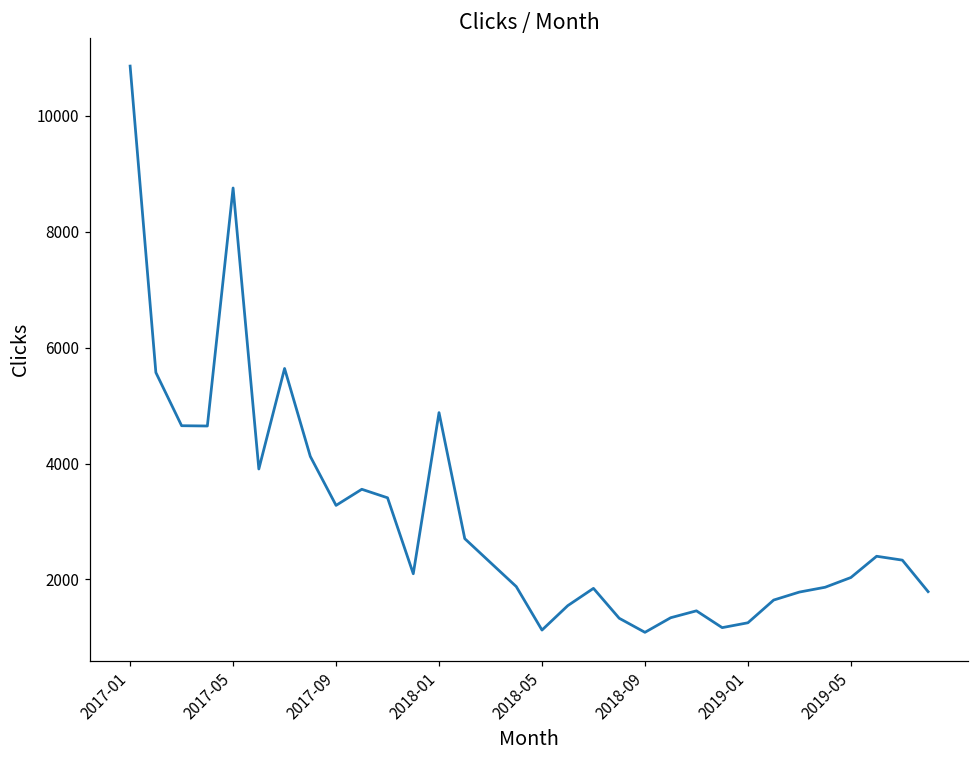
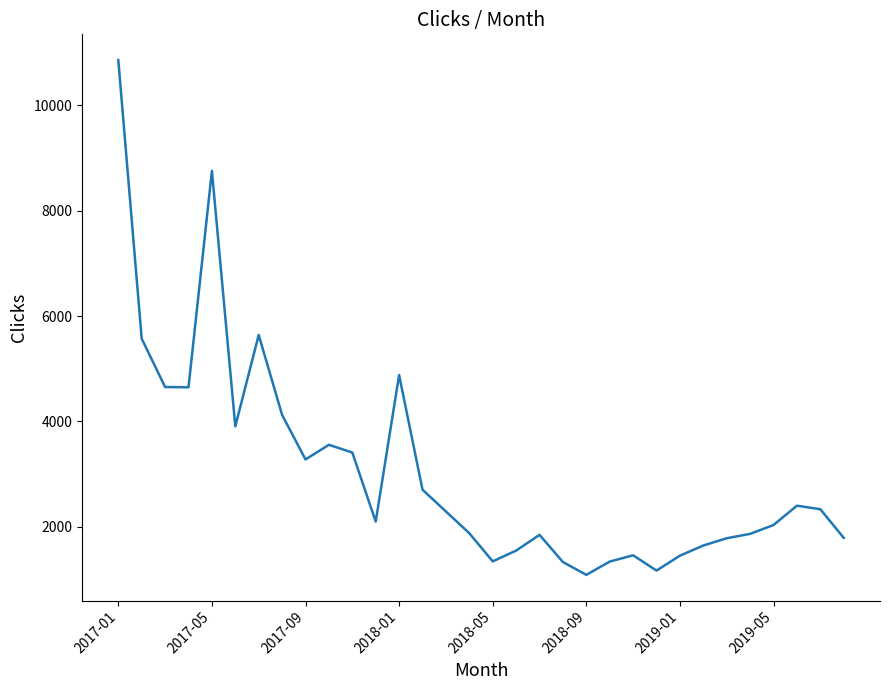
  {
    "2017-01": 10900,
    "2017-05": 8800,
    "2017-09": 3300,
    "2018-01": 4900,
-   "2018-05": 1100,
+   "2018-05": 1300,
    "2018-09": 1100,
-   "2019-01": 1300,
+   "2019-01": 1500,
    "2019-05": 2000
  }
